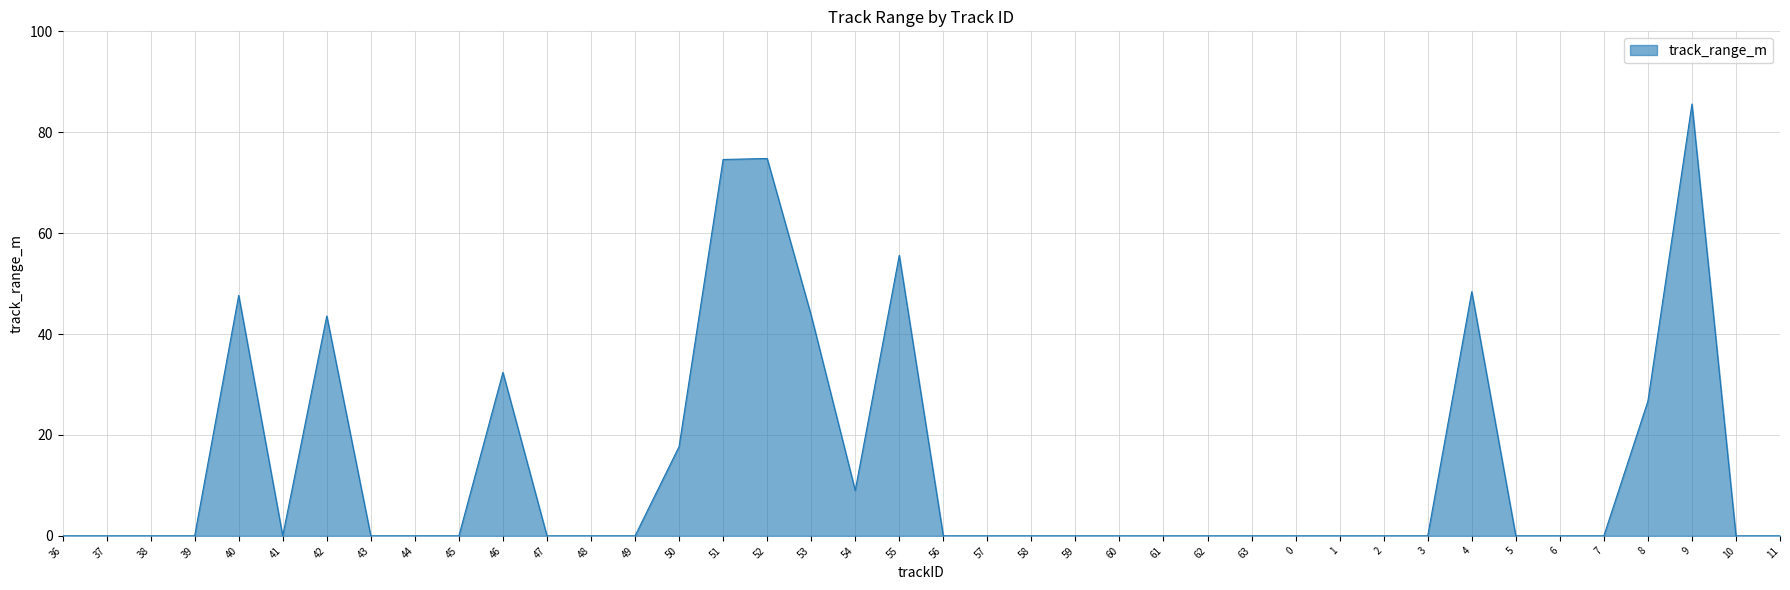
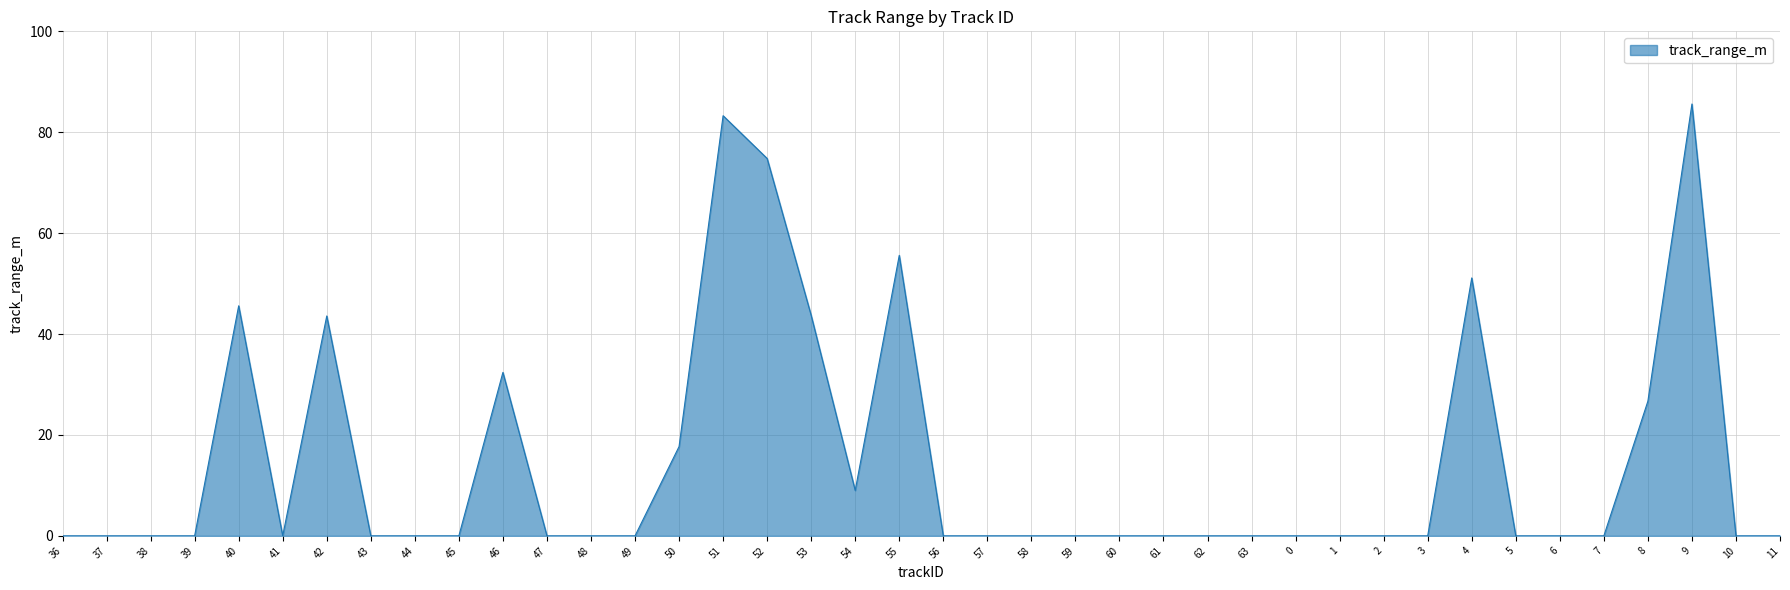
  {
    "36": 0,
    "37": 0,
    "38": 0,
    "39": 0,
-   "40": 48,
+   "40": 46,
    "41": 0,
    "42": 44,
    "43": 0,
    "44": 0,
    "45": 0,
    "46": 32,
    "47": 0,
    "48": 0,
    "49": 0,
    "50": 18,
-   "51": 75,
+   "51": 83,
    "52": 75,
    "53": 44,
    "54": 9,
    "55": 56,
    "56": 0,
    "57": 0,
    "58": 0,
    "59": 0,
    "60": 0,
    "61": 0,
    "62": 0,
    "63": 0,
    "0": 0,
    "1": 0,
    "2": 0,
    "3": 0,
-   "4": 48,
+   "4": 51,
    "5": 0,
    "6": 0,
    "7": 0,
    "8": 27,
    "9": 86,
    "10": 0,
    "11": 0
  }
